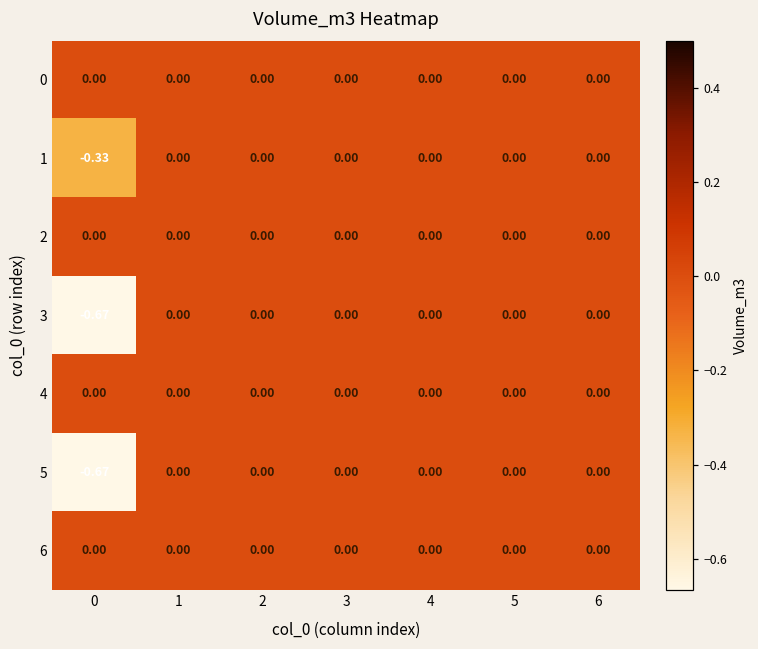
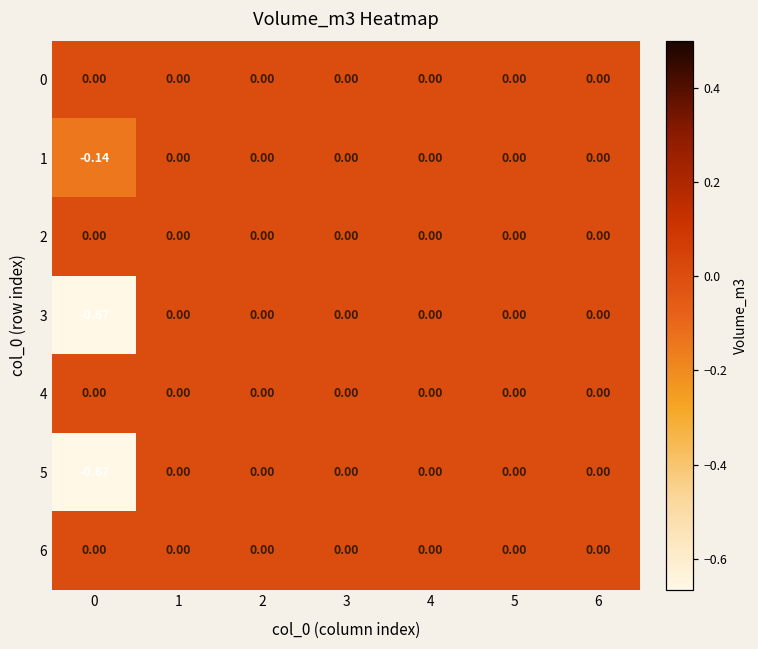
  {
    "0": {
      "0": 0.00,
      "1": 0.00,
      "2": 0.00,
      "3": 0.00,
      "4": 0.00,
      "5": 0.00,
      "6": 0.00
    },
    "1": {
-     "0": -0.33,
+     "0": -0.14,
      "1": 0.00,
      "2": 0.00,
      "3": 0.00,
      "4": 0.00,
      "5": 0.00,
      "6": 0.00
    },
    "2": {
      "0": 0.00,
      "1": 0.00,
      "2": 0.00,
      "3": 0.00,
      "4": 0.00,
      "5": 0.00,
      "6": 0.00
    },
    "3": {
      "1": 0.00,
      "2": 0.00,
      "3": 0.00,
      "4": 0.00,
      "5": 0.00,
      "6": 0.00
    },
    "4": {
      "0": 0.00,
      "1": 0.00,
      "2": 0.00,
      "3": 0.00,
      "4": 0.00,
      "5": 0.00,
      "6": 0.00
    },
    "5": {
      "1": 0.00,
      "2": 0.00,
      "3": 0.00,
      "4": 0.00,
      "5": 0.00,
      "6": 0.00
    },
    "6": {
      "0": 0.00,
      "1": 0.00,
      "2": 0.00,
      "3": 0.00,
      "4": 0.00,
      "5": 0.00,
      "6": 0.00
    }
  }
